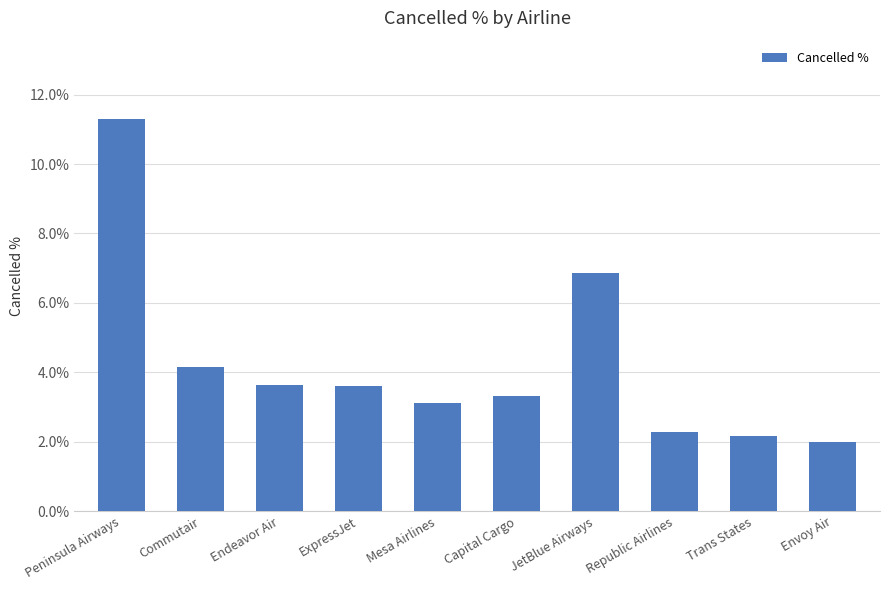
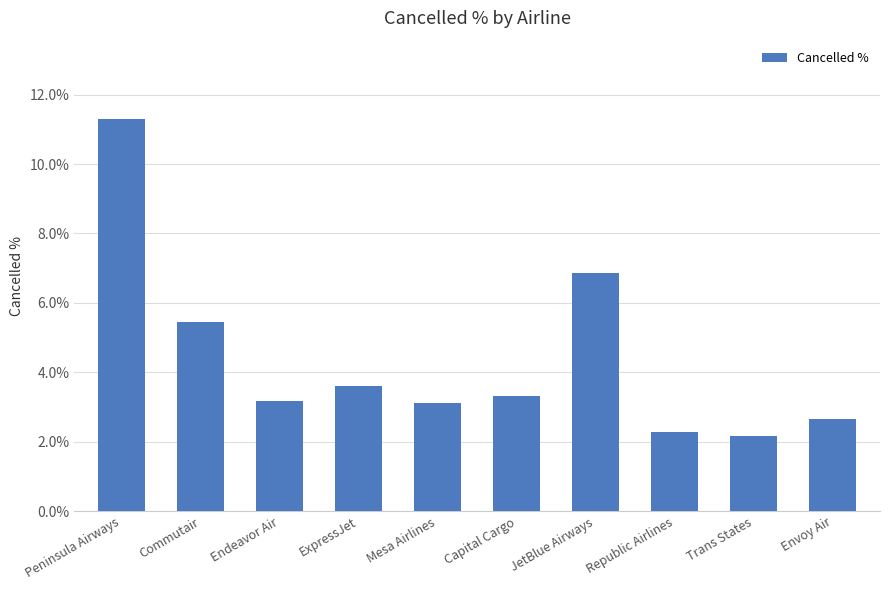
  {
    "Peninsula Airways": "11.3%",
-   "Commutair": "4.1%",
-   "Endeavor Air": "3.6%",
+   "Commutair": "5.5%",
+   "Endeavor Air": "3.2%",
    "ExpressJet": "3.6%",
    "Mesa Airlines": "3.1%",
    "Capital Cargo": "3.3%",
    "JetBlue Airways": "6.9%",
    "Republic Airlines": "2.3%",
    "Trans States": "2.2%",
-   "Envoy Air": "2.0%"
+   "Envoy Air": "2.7%"
  }
